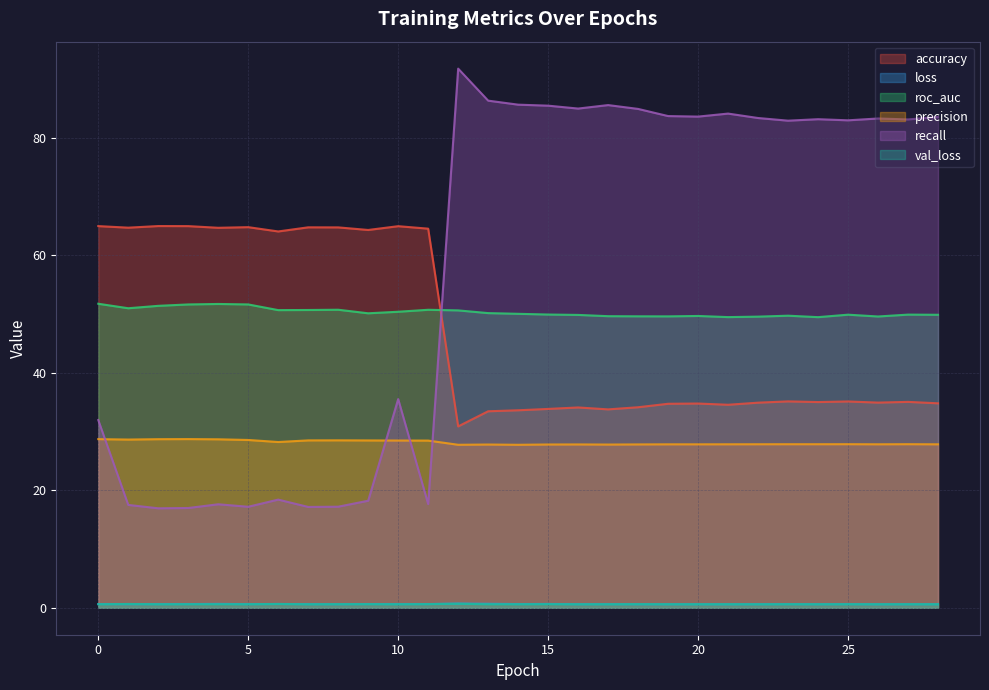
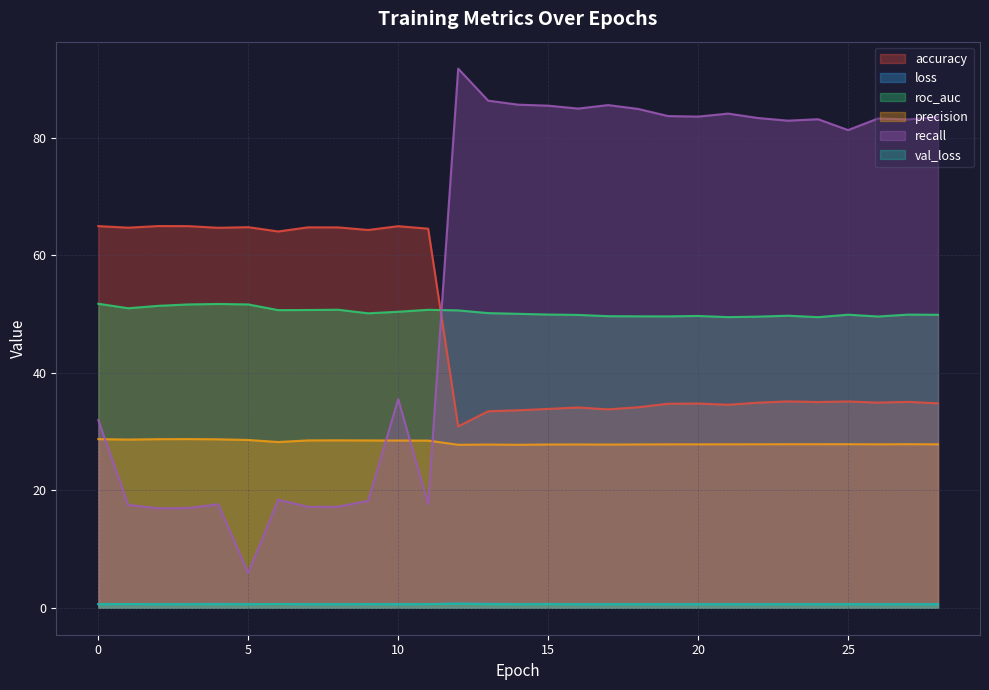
  {
    "recall": {
      "0": 32,
-     "5": 17,
+     "5": 6,
      "10": 36,
      "15": 86,
      "20": 84,
-     "25": 83
+     "25": 81
    }
  }
